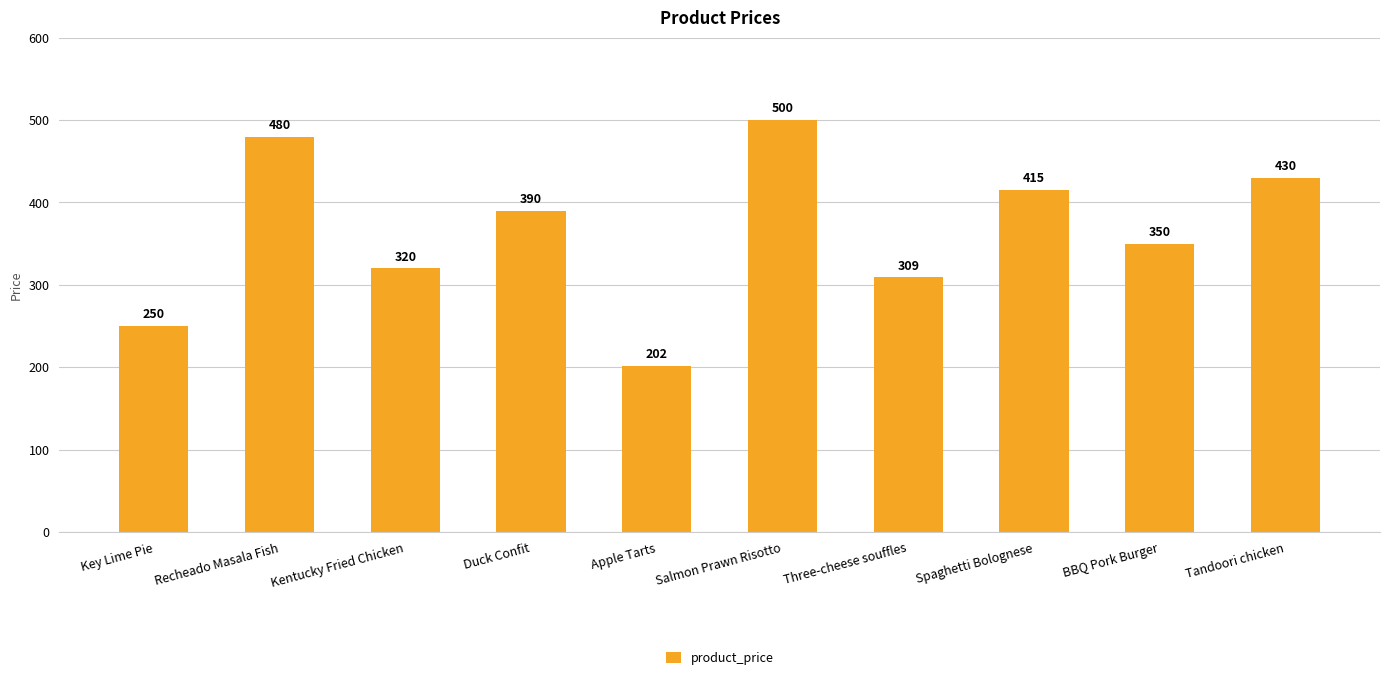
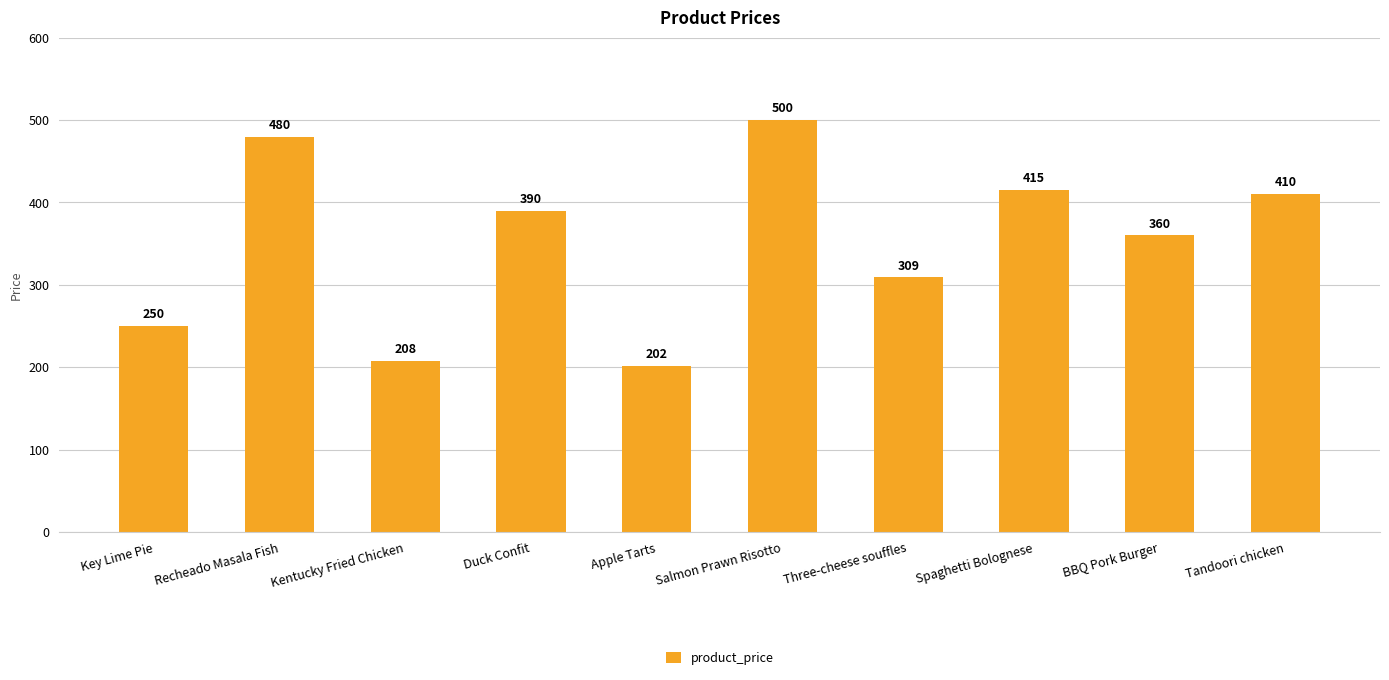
  {
    "Key Lime Pie": 250,
    "Recheado Masala Fish": 480,
-   "Kentucky Fried Chicken": 320,
+   "Kentucky Fried Chicken": 208,
    "Duck Confit": 390,
    "Apple Tarts": 202,
    "Salmon Prawn Risotto": 500,
    "Three-cheese souffles": 309,
    "Spaghetti Bolognese": 415,
-   "BBQ Pork Burger": 350,
-   "Tandoori chicken": 430
+   "BBQ Pork Burger": 360,
+   "Tandoori chicken": 410
  }
